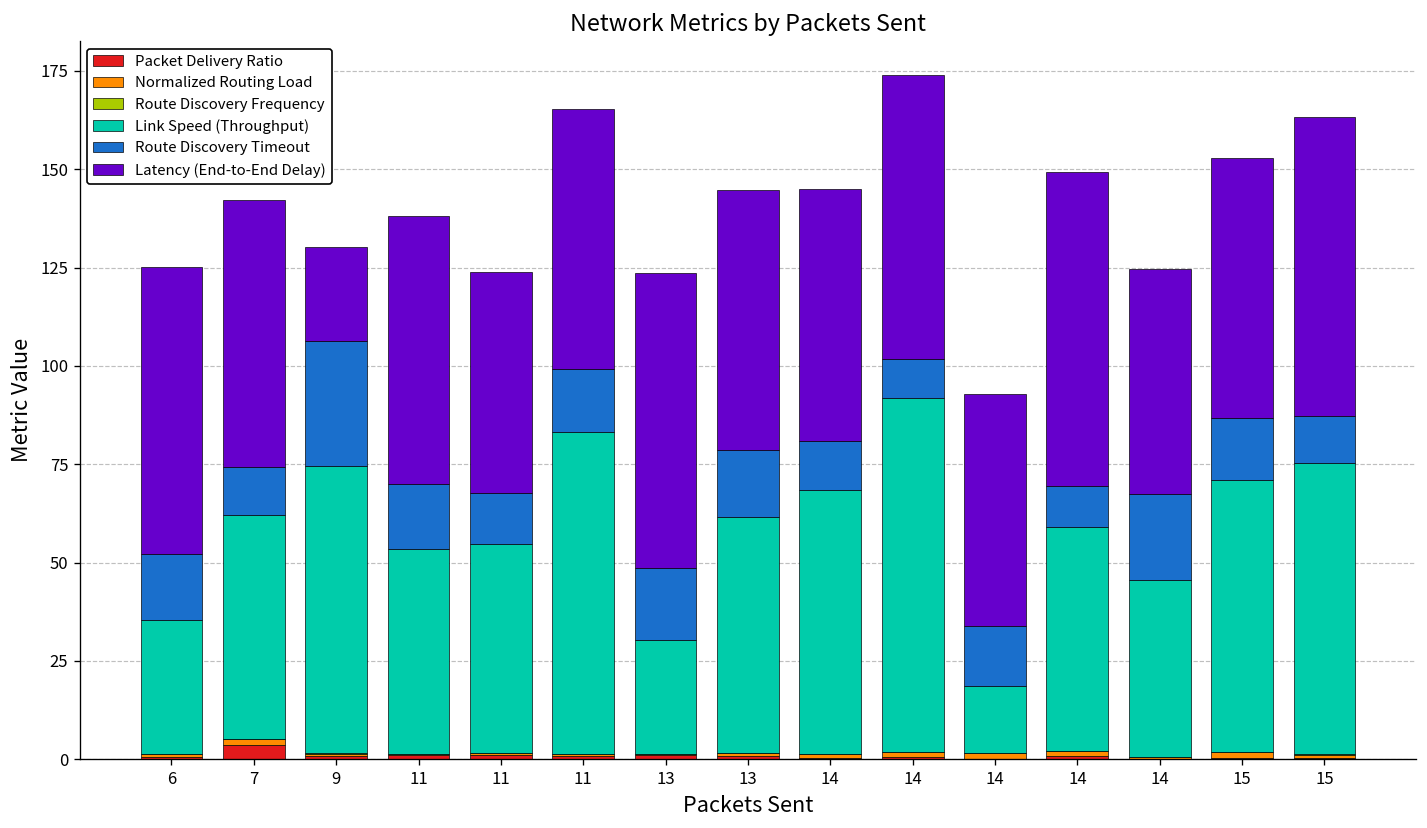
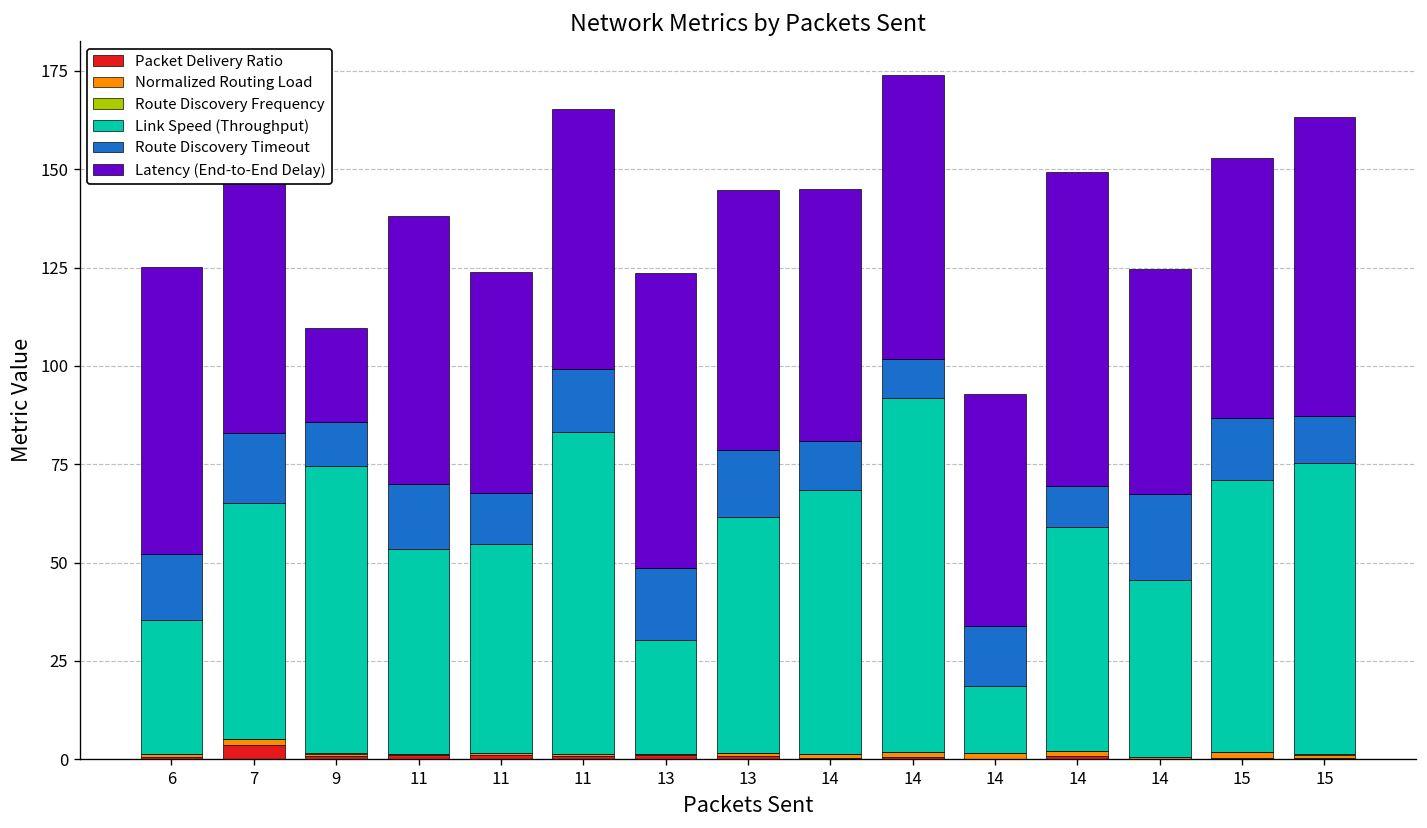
  {
    "Packet Delivery Ratio": {
      "7": 4,
      "9": 1
    },
    "Normalized Routing Load": {
      "7": 1
    },
    "Link Speed (Throughput)": {
      "6": 34,
-     "7": 57,
+     "7": 60,
      "9": 73
    },
    "Route Discovery Timeout": {
      "6": 17,
-     "7": 12,
-     "9": 32
+     "7": 18,
+     "9": 11
    },
    "Latency (End-to-End Delay)": {
      "6": 73,
      "9": 24
    }
  }
